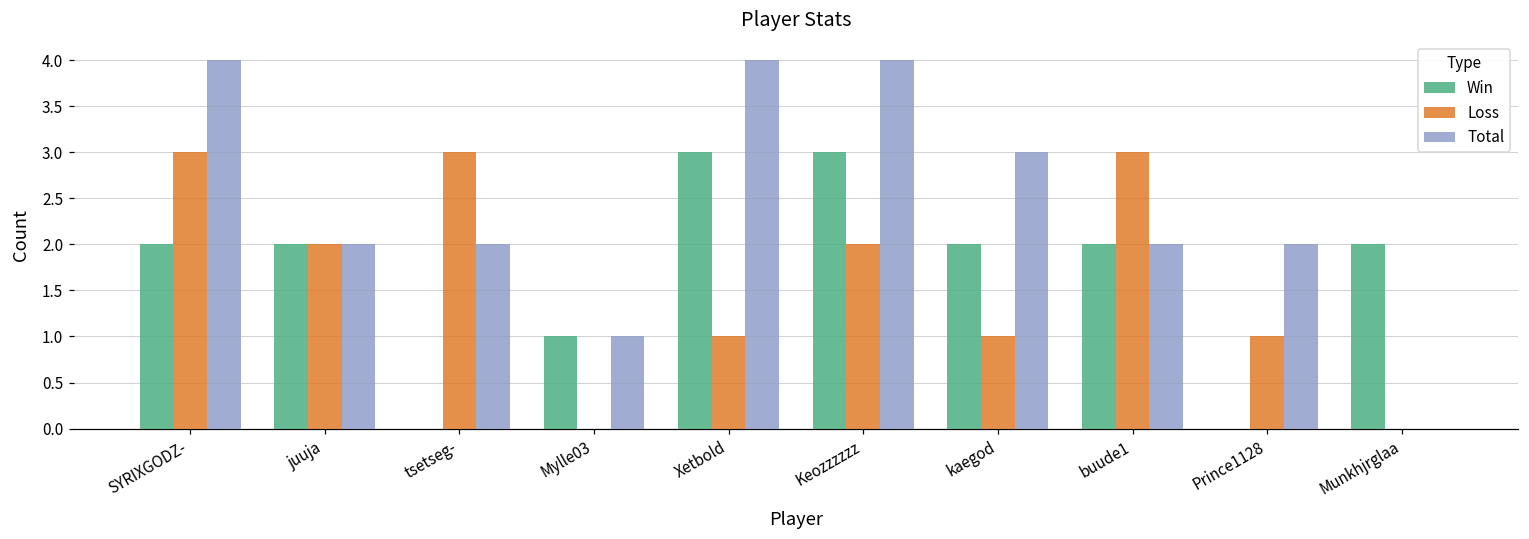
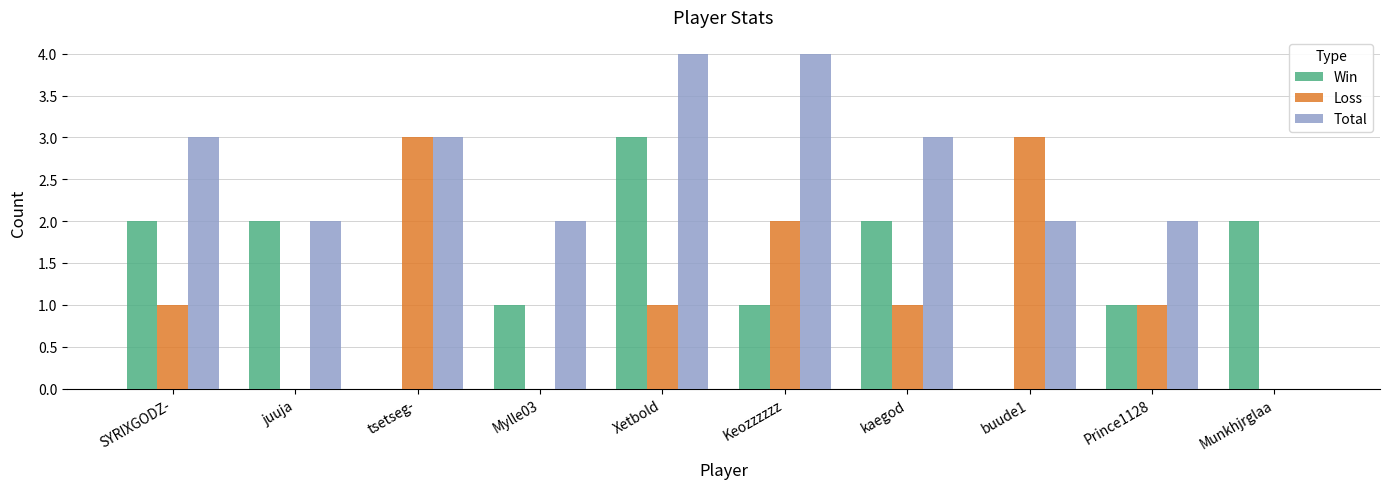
  {
    "Win": {
      "SYRIXGODZ-": 2,
      "juuja": 2,
      "tsetseg-": 0,
      "Mylle03": 1,
      "Xetbold": 3,
-     "Keozzzzzz": 3,
+     "Keozzzzzz": 1,
      "kaegod": 2,
-     "buude1": 2,
-     "Prince1128": 0,
+     "buude1": 0,
+     "Prince1128": 1,
      "Munkhjrglaa": 2
    },
    "Loss": {
-     "SYRIXGODZ-": 3,
-     "juuja": 2,
+     "SYRIXGODZ-": 1,
+     "juuja": 0,
      "tsetseg-": 3,
      "Mylle03": 0,
      "Xetbold": 1,
      "Keozzzzzz": 2,
      "kaegod": 1,
      "buude1": 3,
      "Prince1128": 1,
      "Munkhjrglaa": 0
    },
    "Total": {
-     "SYRIXGODZ-": 4,
+     "SYRIXGODZ-": 3,
      "juuja": 2,
-     "tsetseg-": 2,
-     "Mylle03": 1,
+     "tsetseg-": 3,
+     "Mylle03": 2,
      "Xetbold": 4,
      "Keozzzzzz": 4,
      "kaegod": 3,
      "buude1": 2,
      "Prince1128": 2,
      "Munkhjrglaa": 0
    }
  }
